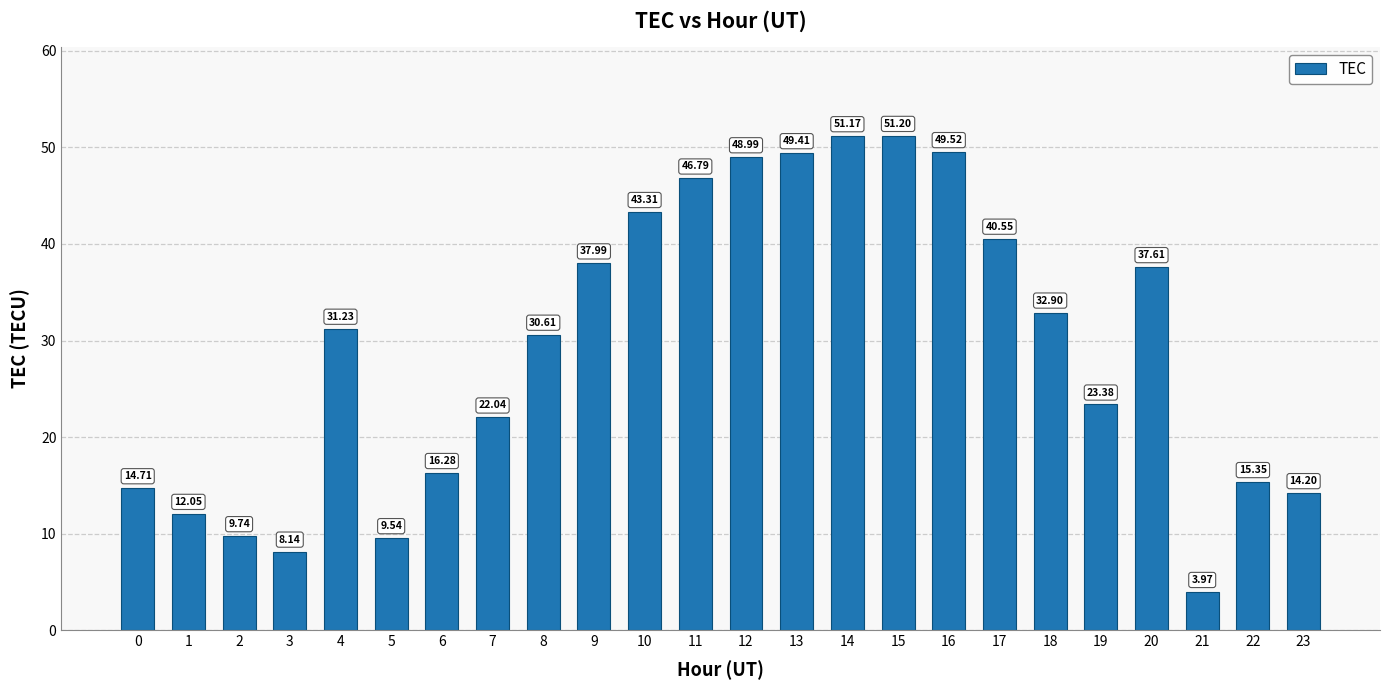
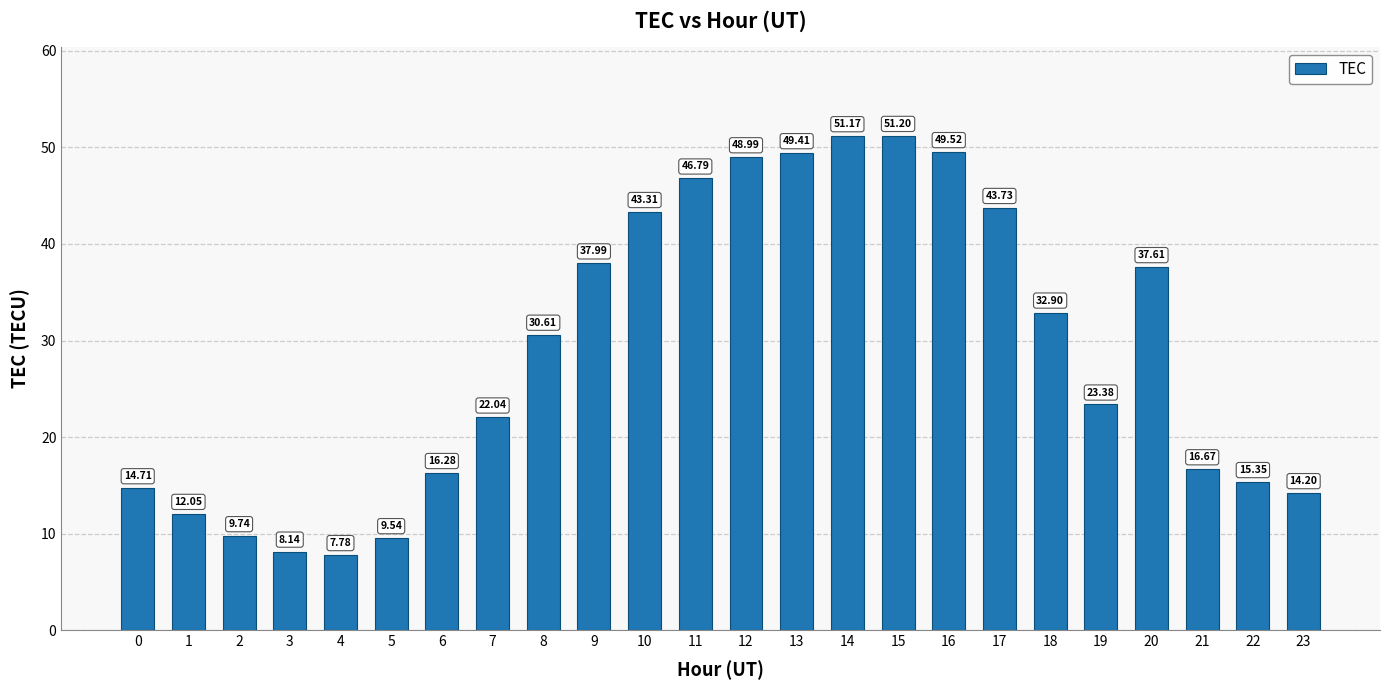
  {
-   "4": 31.23,
-   "17": 40.55,
-   "21": 3.97
+   "4": 7.78,
+   "17": 43.73,
+   "21": 16.67
  }
